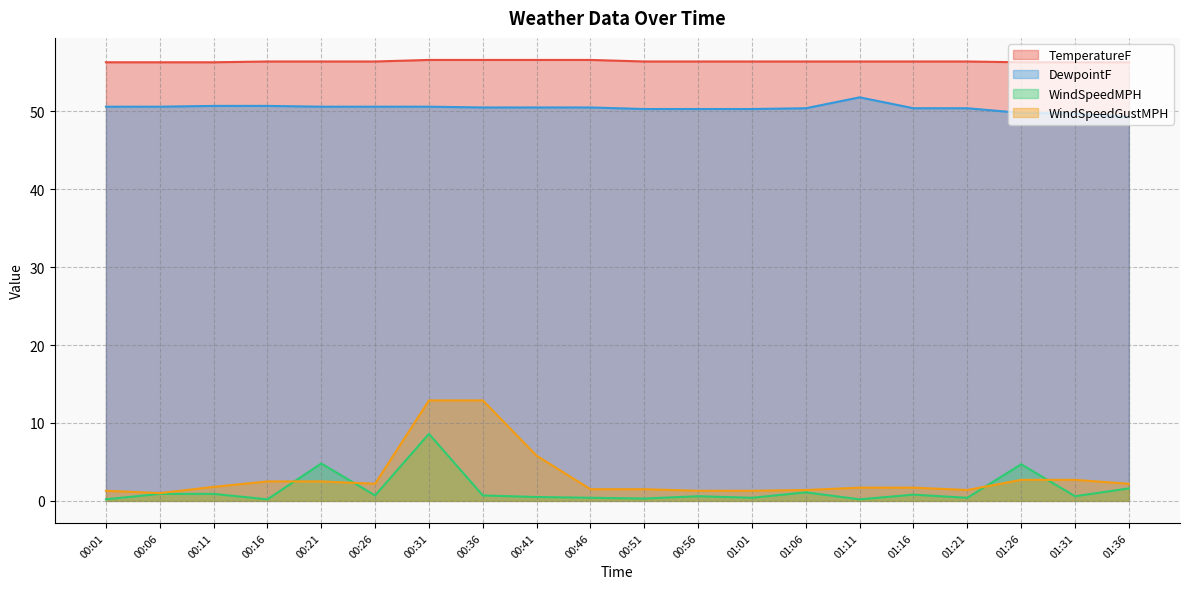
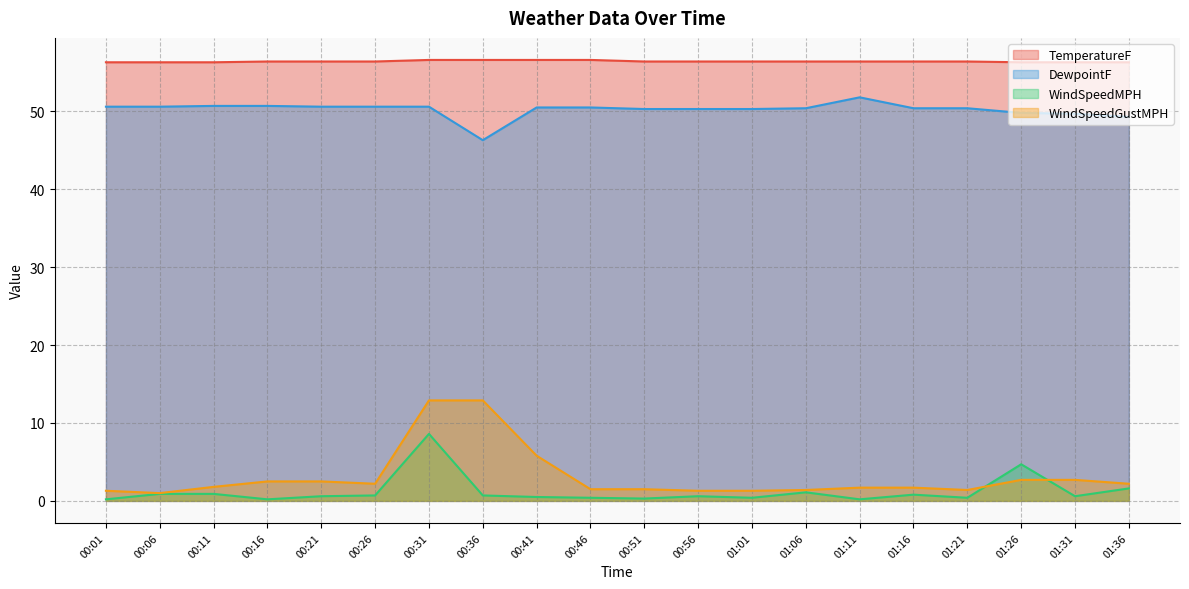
  {
    "DewpointF": {
      "00:01": 51,
      "00:06": 51,
      "00:11": 51,
      "00:16": 51,
      "00:21": 51,
      "00:26": 51,
      "00:31": 51,
-     "00:36": 51,
+     "00:36": 46,
      "00:41": 51,
      "00:46": 51,
      "00:51": 50,
      "00:56": 50,
      "01:01": 50,
      "01:06": 50,
      "01:11": 52,
      "01:16": 50,
      "01:21": 50
    },
    "WindSpeedMPH": {
      "00:01": 0,
      "00:11": 1,
      "00:16": 0,
-     "00:21": 5,
+     "00:21": 1,
      "00:26": 1,
      "00:31": 9,
      "00:36": 1,
      "00:41": 1,
      "00:46": 0,
      "00:51": 0,
      "00:56": 1,
      "01:01": 0,
      "01:11": 0,
      "01:16": 1,
      "01:21": 0,
      "01:26": 5,
      "01:31": 1,
      "01:36": 2
    }
  }
